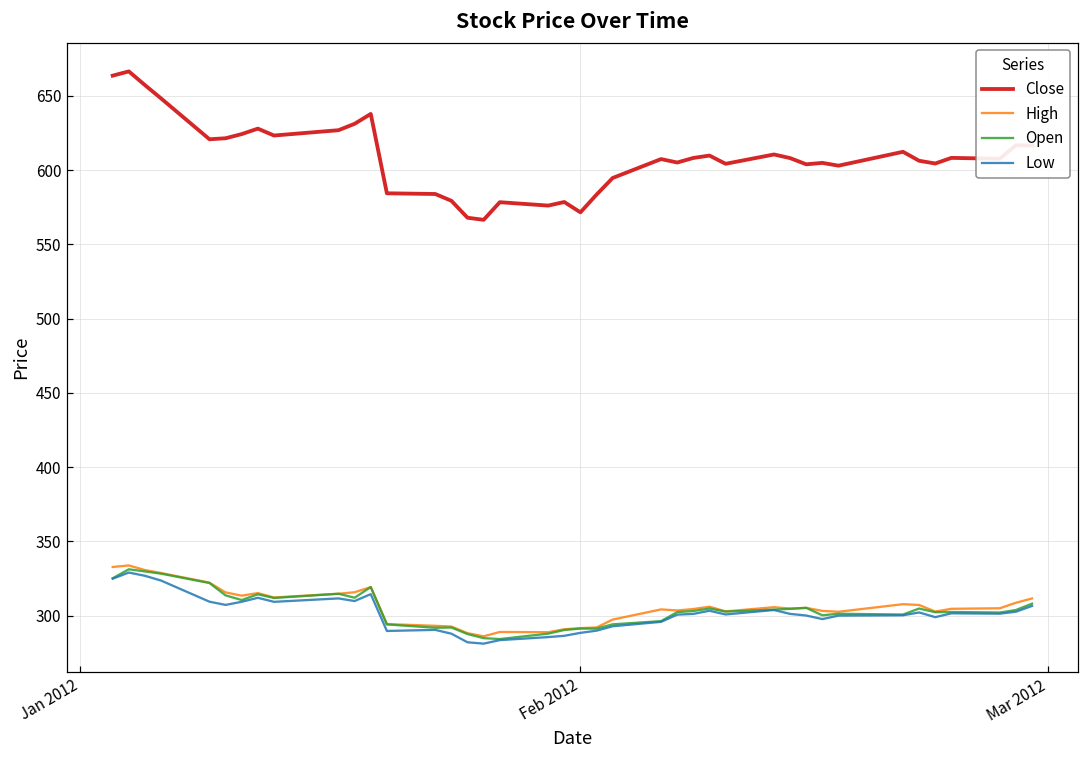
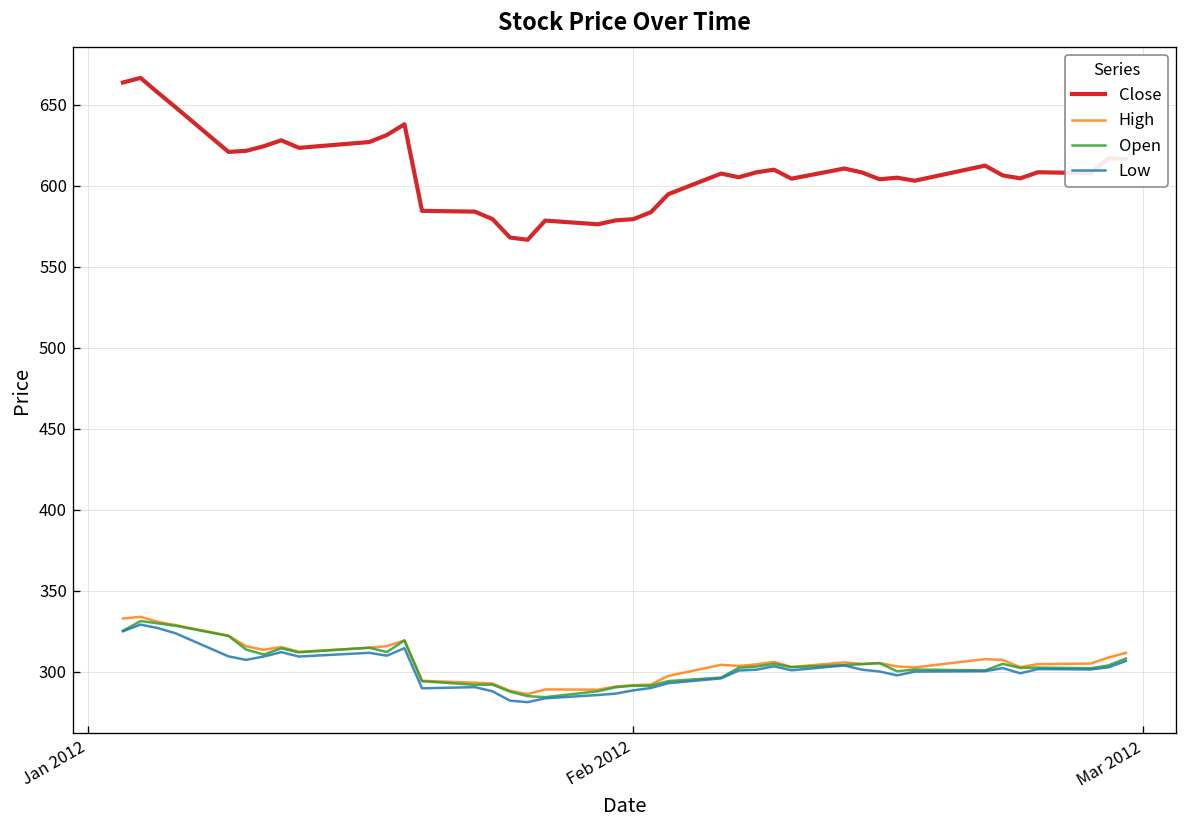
  {
    "Close": {
-     "Feb 2012": 572
+     "Feb 2012": 579
    },
    "Low": {
      "Feb 2012": 288
    }
  }
